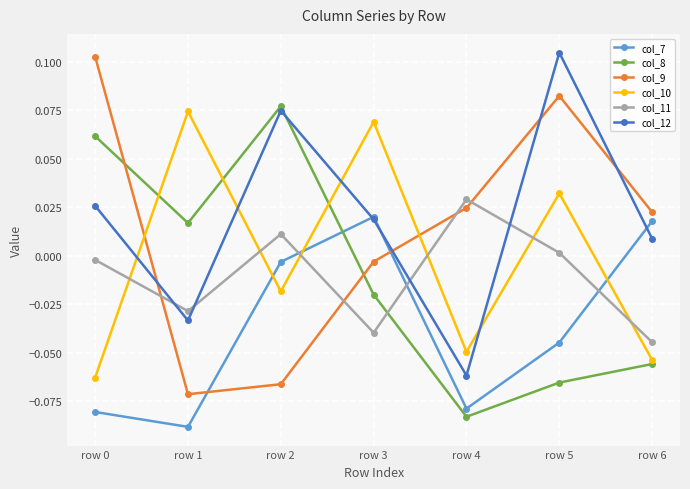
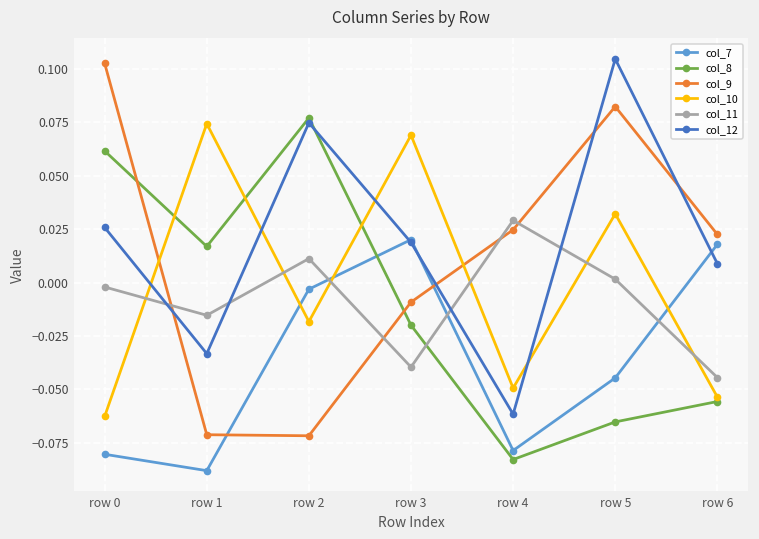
  {
    "col_8": {
      "row 0": 0.062,
      "row 1": 0.017,
      "row 2": 0.077,
      "row 3": -0.020,
      "row 4": -0.083,
      "row 5": -0.065,
      "row 6": -0.056
    },
    "col_9": {
      "row 0": 0.103,
      "row 1": -0.071,
-     "row 2": -0.066,
-     "row 3": -0.003,
+     "row 2": -0.072,
+     "row 3": -0.009,
      "row 4": 0.025,
      "row 5": 0.082,
      "row 6": 0.023
    },
    "col_10": {
      "row 0": -0.063,
      "row 1": 0.074,
      "row 2": -0.018,
      "row 3": 0.069,
      "row 4": -0.049,
      "row 5": 0.032,
      "row 6": -0.054
    },
    "col_11": {
      "row 0": -0.002,
-     "row 1": -0.028,
+     "row 1": -0.015,
      "row 2": 0.011,
      "row 3": -0.040,
      "row 4": 0.029,
      "row 5": 0.002,
      "row 6": -0.045
    }
  }
